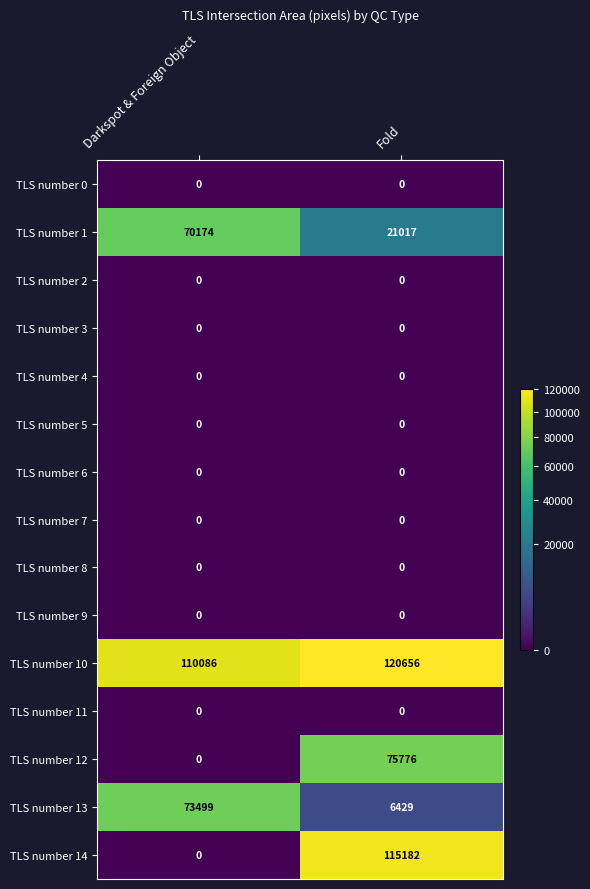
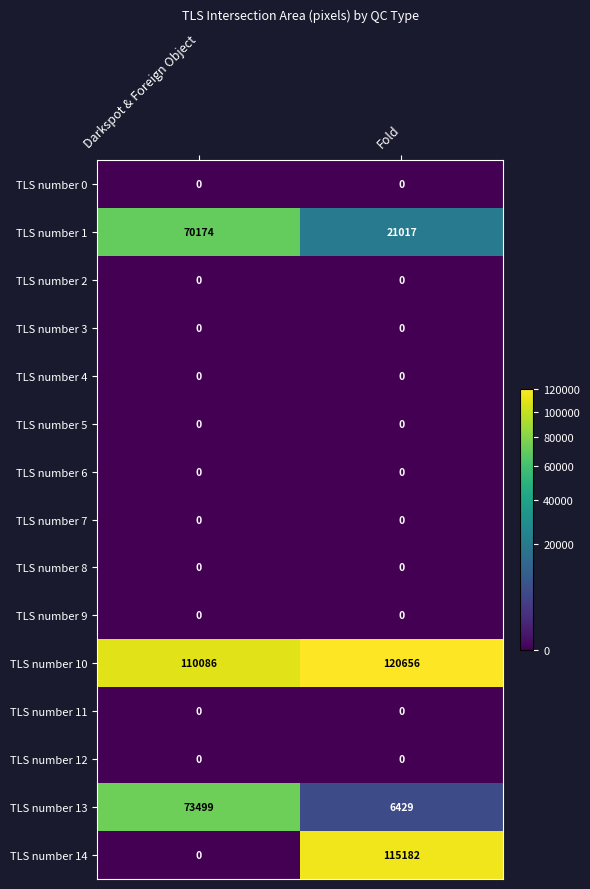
  {
    "TLS number 0": {
      "Darkspot & Foreign Object": 0,
      "Fold": 0
    },
    "TLS number 1": {
      "Darkspot & Foreign Object": 70174,
      "Fold": 21017
    },
    "TLS number 2": {
      "Darkspot & Foreign Object": 0,
      "Fold": 0
    },
    "TLS number 3": {
      "Darkspot & Foreign Object": 0,
      "Fold": 0
    },
    "TLS number 4": {
      "Darkspot & Foreign Object": 0,
      "Fold": 0
    },
    "TLS number 5": {
      "Darkspot & Foreign Object": 0,
      "Fold": 0
    },
    "TLS number 6": {
      "Darkspot & Foreign Object": 0,
      "Fold": 0
    },
    "TLS number 7": {
      "Darkspot & Foreign Object": 0,
      "Fold": 0
    },
    "TLS number 8": {
      "Darkspot & Foreign Object": 0,
      "Fold": 0
    },
    "TLS number 9": {
      "Darkspot & Foreign Object": 0,
      "Fold": 0
    },
    "TLS number 10": {
      "Darkspot & Foreign Object": 110086,
      "Fold": 120656
    },
    "TLS number 11": {
      "Darkspot & Foreign Object": 0,
      "Fold": 0
    },
    "TLS number 12": {
      "Darkspot & Foreign Object": 0,
-     "Fold": 75776
+     "Fold": 0
    },
    "TLS number 13": {
      "Darkspot & Foreign Object": 73499,
      "Fold": 6429
    },
    "TLS number 14": {
      "Darkspot & Foreign Object": 0,
      "Fold": 115182
    }
  }
